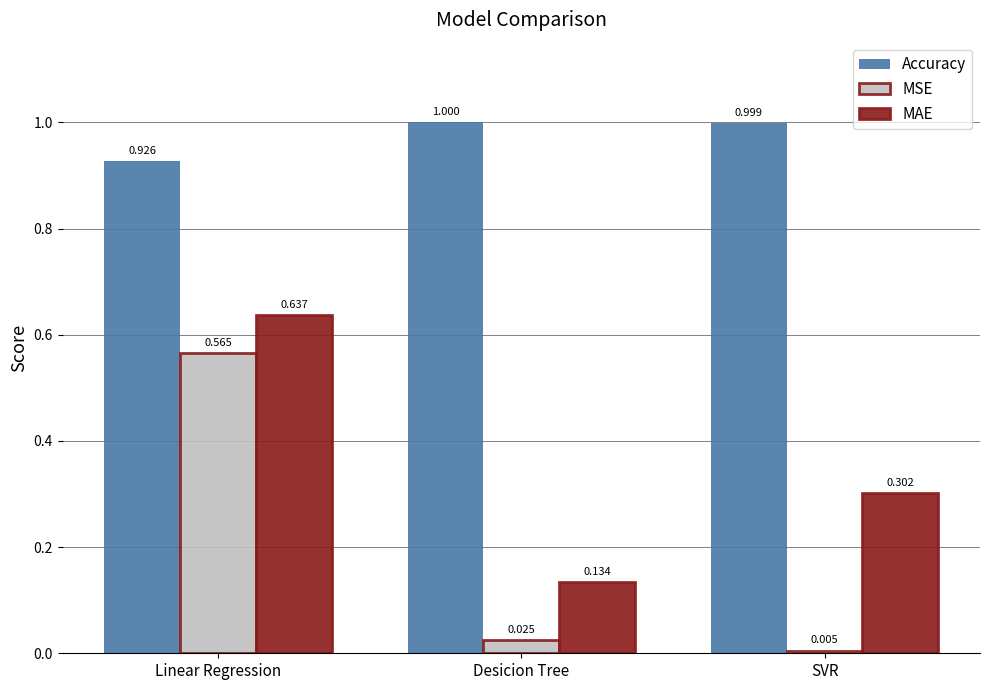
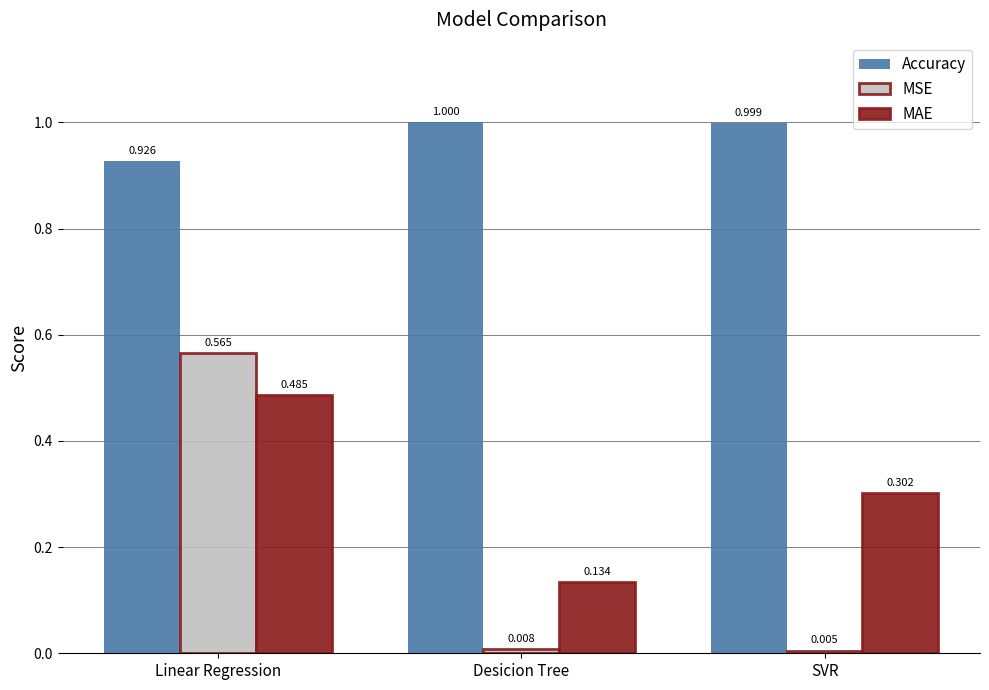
  {
    "Accuracy": {
      "Linear Regression": 0.926,
      "Desicion Tree": 1.000,
      "SVR": 0.999
    },
    "MSE": {
      "Linear Regression": 0.565,
-     "Desicion Tree": 0.025,
+     "Desicion Tree": 0.008,
      "SVR": 0.005
    },
    "MAE": {
-     "Linear Regression": 0.637,
+     "Linear Regression": 0.485,
      "Desicion Tree": 0.134,
      "SVR": 0.302
    }
  }
